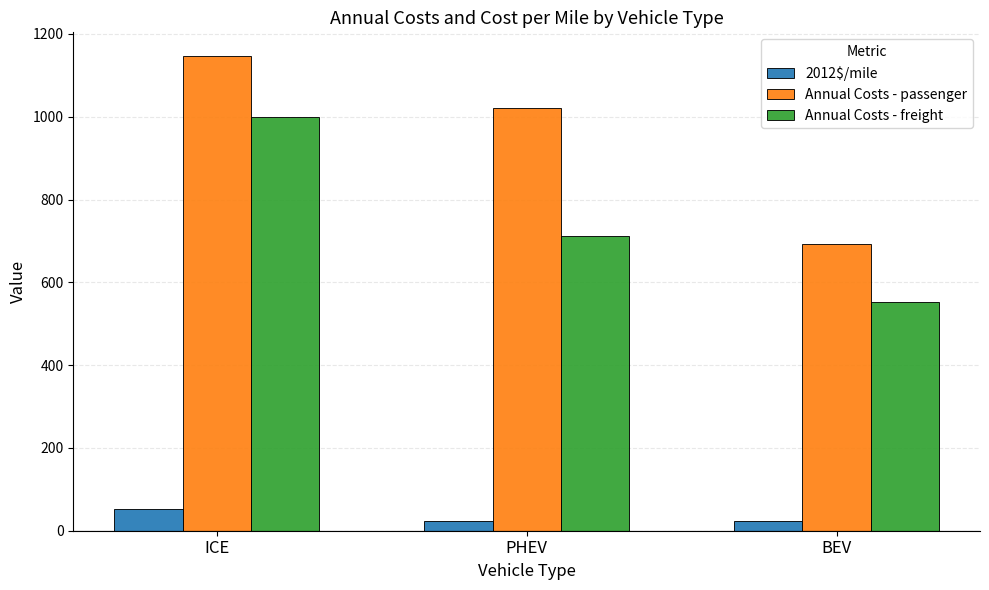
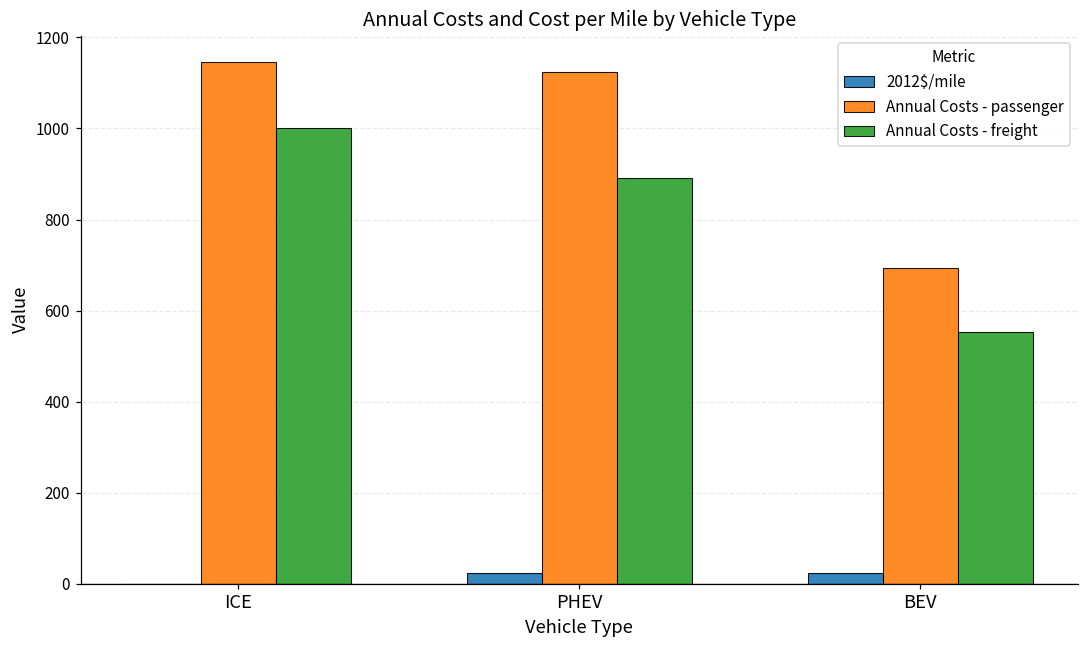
  {
    "2012$/mile": {
-     "ICE": 50,
+     "ICE": 0,
      "PHEV": 20,
      "BEV": 20
    },
    "Annual Costs - passenger": {
      "ICE": 1150,
-     "PHEV": 1020,
+     "PHEV": 1120,
      "BEV": 690
    },
    "Annual Costs - freight": {
      "ICE": 1000,
-     "PHEV": 710,
+     "PHEV": 890,
      "BEV": 550
    }
  }
